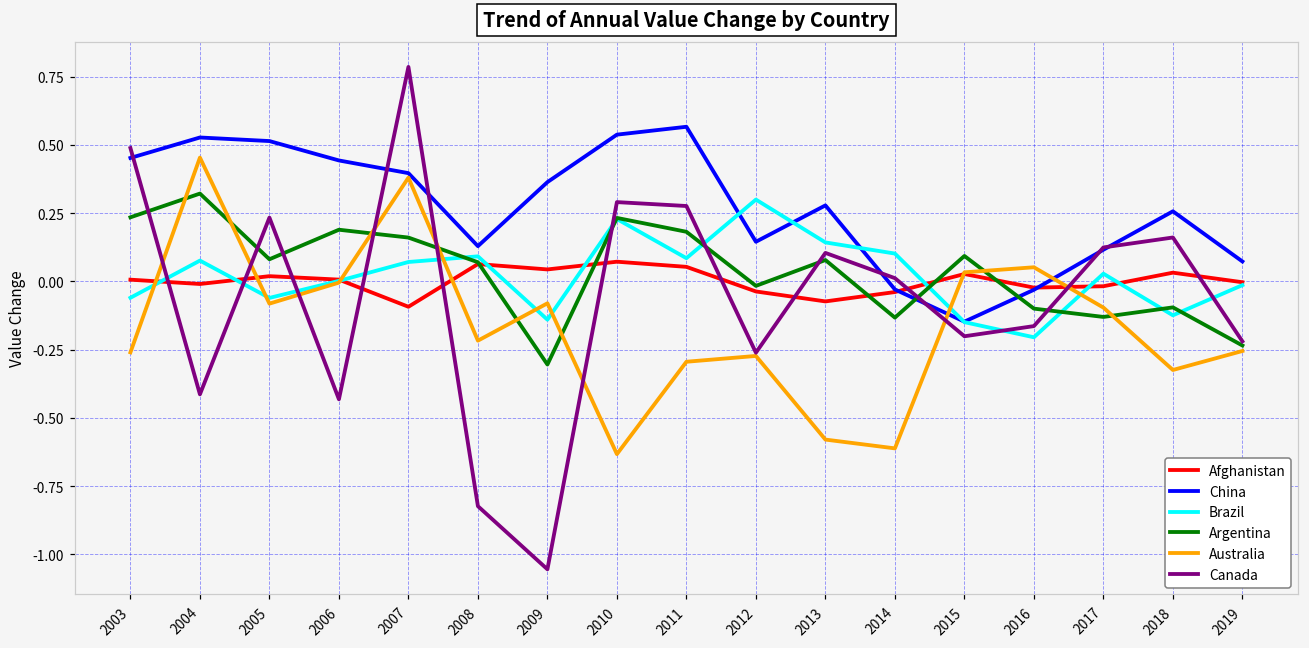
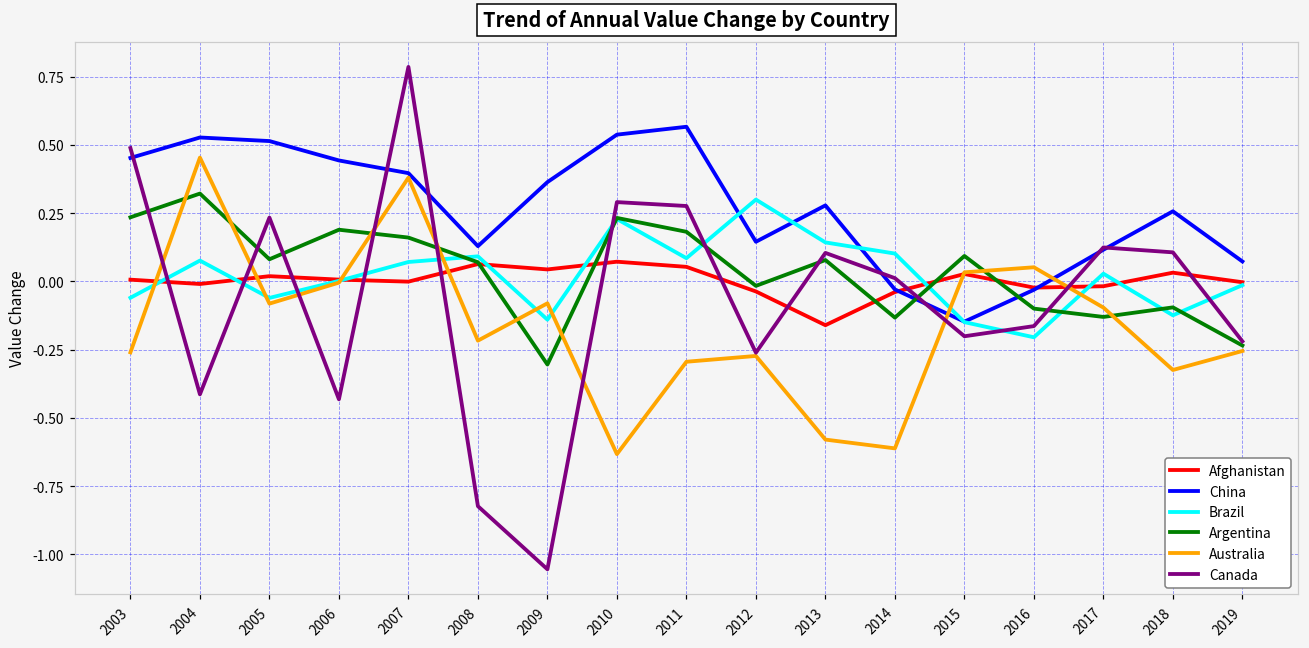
  {
    "Afghanistan": {
      "2003": 0.01,
      "2004": -0.01,
      "2005": 0.02,
-     "2007": -0.09,
+     "2007": 0.00,
      "2009": 0.04,
      "2010": 0.07,
      "2011": 0.05,
      "2012": -0.04,
-     "2013": -0.07,
+     "2013": -0.16,
      "2017": -0.02,
      "2018": 0.03,
      "2019": 0.00
    },
    "China": {
      "2003": 0.45,
      "2004": 0.53,
      "2005": 0.51,
      "2006": 0.44,
      "2007": 0.40,
      "2008": 0.13,
      "2009": 0.36,
      "2010": 0.54,
      "2011": 0.57,
      "2012": 0.14,
      "2013": 0.28,
      "2018": 0.26,
      "2019": 0.07
    },
    "Brazil": {
      "2003": -0.06,
      "2004": 0.08,
      "2005": -0.06,
      "2007": 0.07,
      "2008": 0.09,
      "2009": -0.14,
      "2011": 0.08,
      "2012": 0.30,
      "2013": 0.14,
      "2014": 0.10,
      "2016": -0.21,
      "2017": 0.03,
      "2018": -0.12,
      "2019": -0.01
    },
    "Argentina": {
      "2003": 0.23,
      "2004": 0.32,
      "2005": 0.08,
      "2006": 0.19,
      "2007": 0.16,
      "2009": -0.30,
      "2011": 0.18,
      "2012": -0.02,
      "2013": 0.08,
      "2014": -0.13,
      "2015": 0.09,
      "2016": -0.10,
      "2017": -0.13,
      "2018": -0.10,
      "2019": -0.24
    },
    "Australia": {
      "2003": -0.26,
      "2004": 0.45,
      "2005": -0.08,
      "2007": 0.38,
      "2008": -0.22,
      "2009": -0.08,
      "2010": -0.63,
      "2011": -0.29,
      "2012": -0.27,
      "2013": -0.58,
      "2014": -0.61,
      "2016": 0.05,
      "2017": -0.10,
      "2018": -0.32,
      "2019": -0.26
    },
    "Canada": {
      "2003": 0.49,
      "2004": -0.41,
      "2005": 0.23,
      "2006": -0.43,
      "2007": 0.79,
      "2008": -0.82,
      "2009": -1.05,
      "2010": 0.29,
      "2011": 0.28,
      "2012": -0.26,
      "2013": 0.10,
      "2014": 0.01,
      "2015": -0.20,
      "2016": -0.16,
-     "2018": 0.16,
+     "2018": 0.11,
      "2019": -0.22
    }
  }
